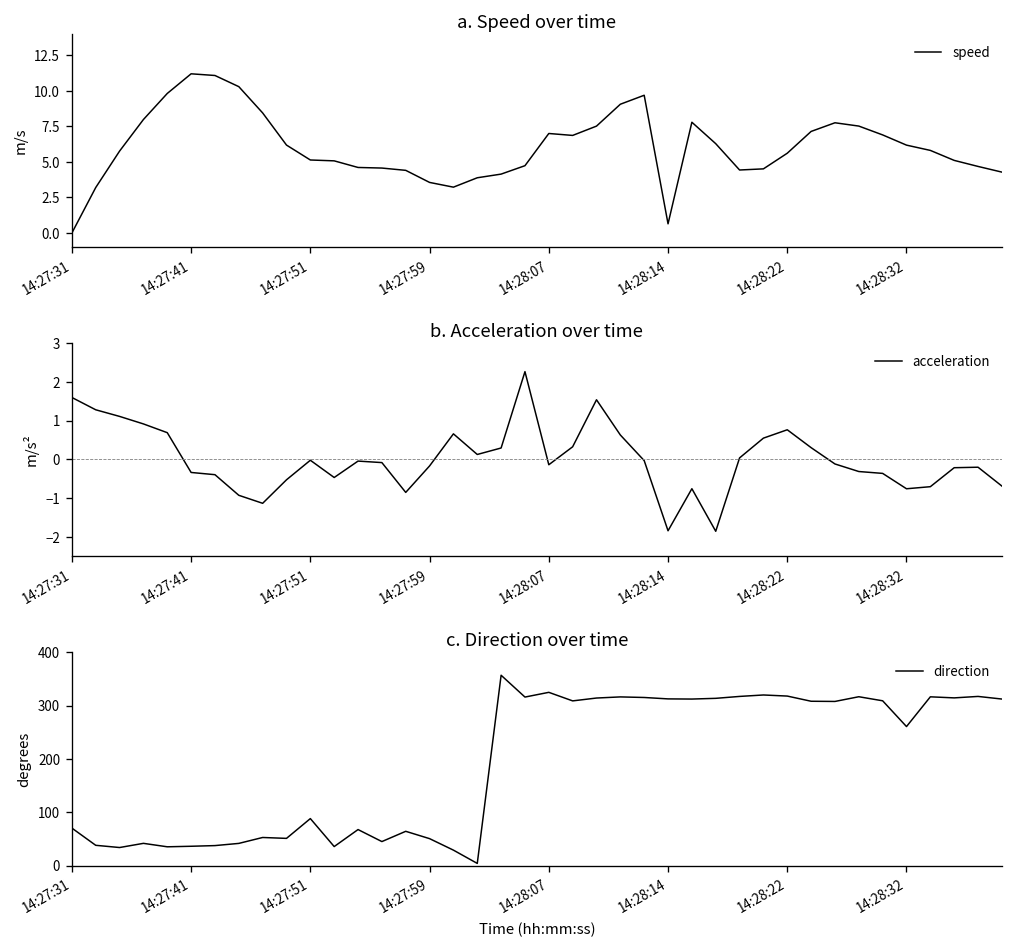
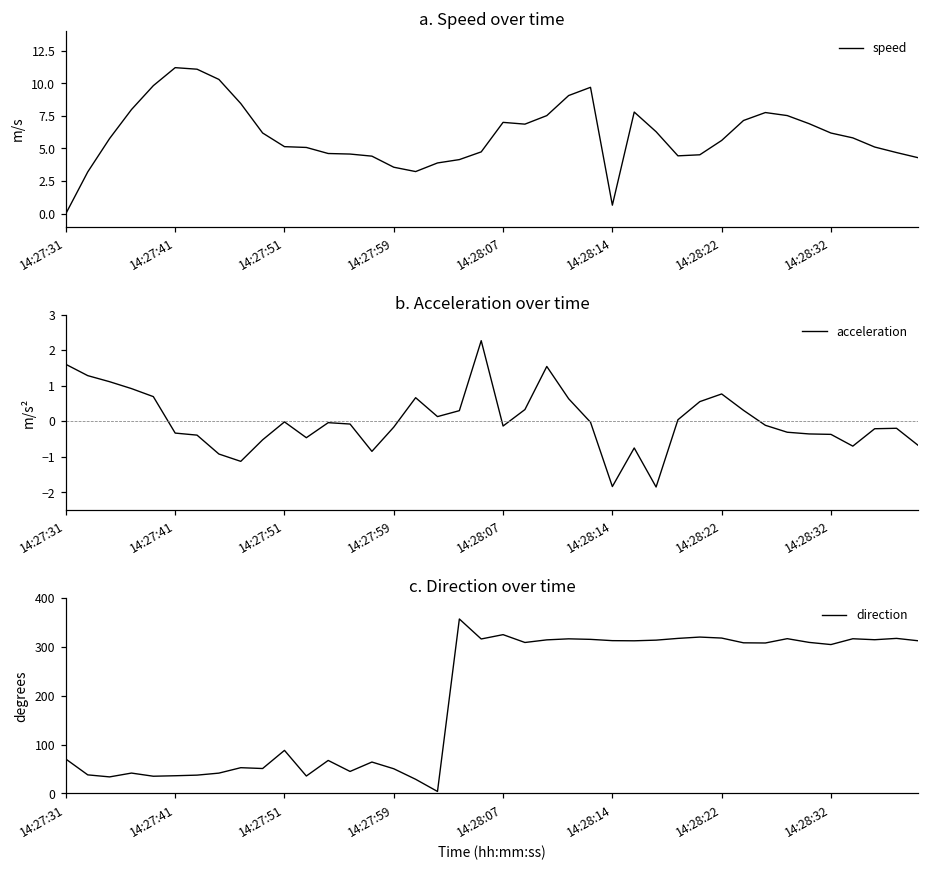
  {
    "a. Speed over time": {
      "14:27:31": 0.0,
      "14:27:41": 11.2,
      "14:27:51": 5.1,
      "14:27:59": 3.6,
      "14:28:07": 7.0,
      "14:28:14": 0.6,
      "14:28:22": 5.6,
      "14:28:32": 6.2
    },
    "b. Acceleration over time": {
      "14:27:31": 1.6,
      "14:27:41": -0.3,
      "14:27:51": 0.0,
      "14:27:59": -0.2,
      "14:28:07": -0.1,
      "14:28:14": -1.8,
      "14:28:22": 0.8,
-     "14:28:32": -0.8
+     "14:28:32": -0.4
    },
    "c. Direction over time": {
      "14:27:31": 70,
      "14:27:41": 40,
      "14:27:51": 90,
      "14:27:59": 50,
      "14:28:07": 320,
      "14:28:14": 310,
      "14:28:22": 320,
-     "14:28:32": 260
+     "14:28:32": 300
    }
  }
